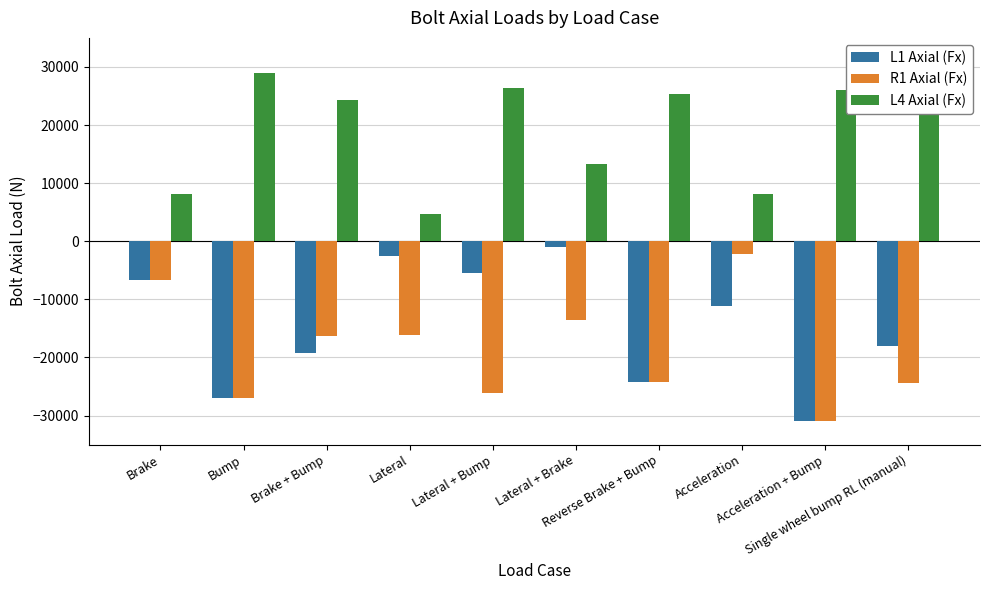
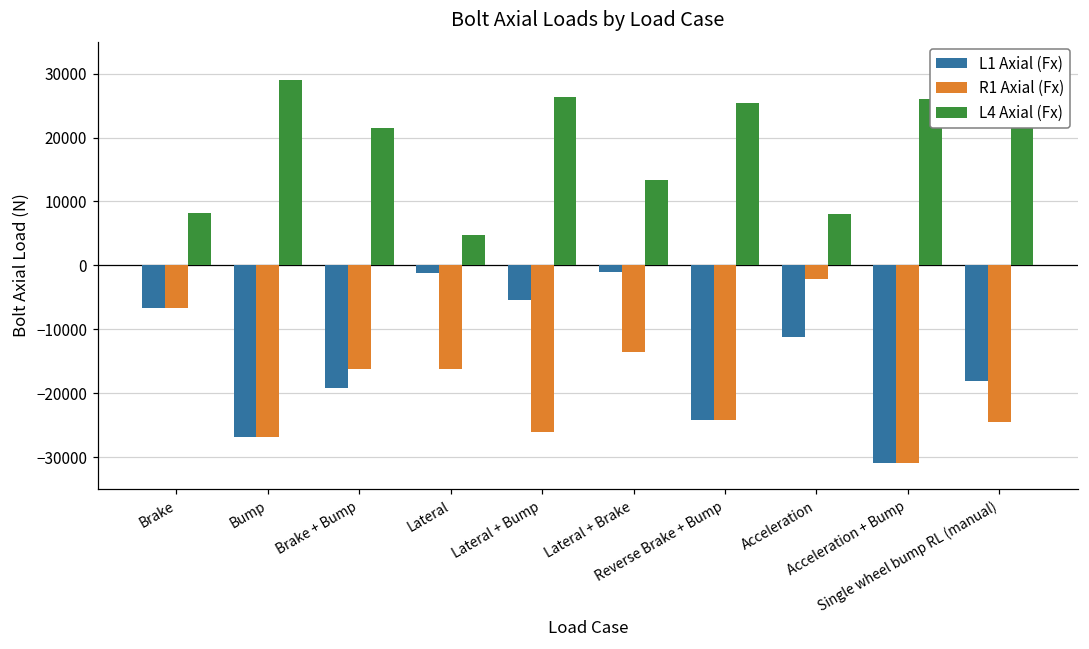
  {
    "L1 Axial (Fx)": {
      "Brake": -7000,
      "Bump": -27000,
      "Brake + Bump": -19000,
-     "Lateral": -3000,
+     "Lateral": -1000,
      "Lateral + Bump": -5000,
      "Lateral + Brake": -1000,
      "Reverse Brake + Bump": -24000,
      "Acceleration": -11000,
      "Acceleration + Bump": -31000,
      "Single wheel bump RL (manual)": -18000
    },
    "R1 Axial (Fx)": {
      "Brake": -7000,
      "Bump": -27000,
      "Brake + Bump": -16000,
      "Lateral": -16000,
      "Lateral + Bump": -26000,
      "Lateral + Brake": -13000,
      "Reverse Brake + Bump": -24000,
      "Acceleration": -2000,
      "Acceleration + Bump": -31000,
      "Single wheel bump RL (manual)": -24000
    },
    "L4 Axial (Fx)": {
      "Brake": 8000,
      "Bump": 29000,
-     "Brake + Bump": 24000,
+     "Brake + Bump": 21000,
      "Lateral": 5000,
      "Lateral + Bump": 26000,
      "Lateral + Brake": 13000,
      "Reverse Brake + Bump": 25000,
      "Acceleration": 8000
    }
  }
